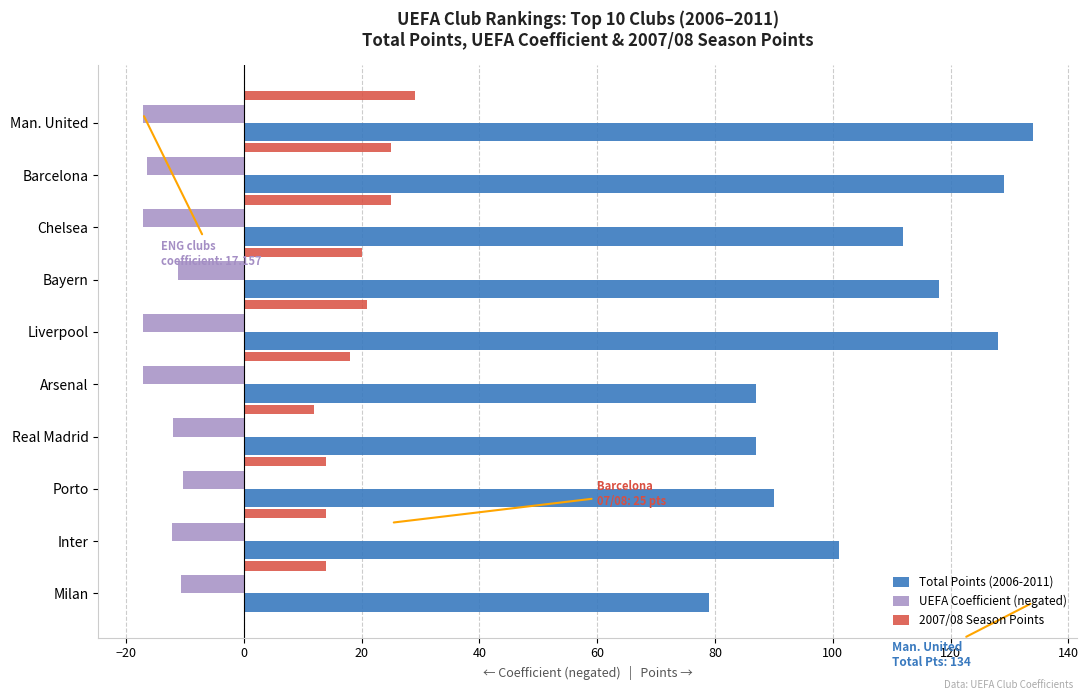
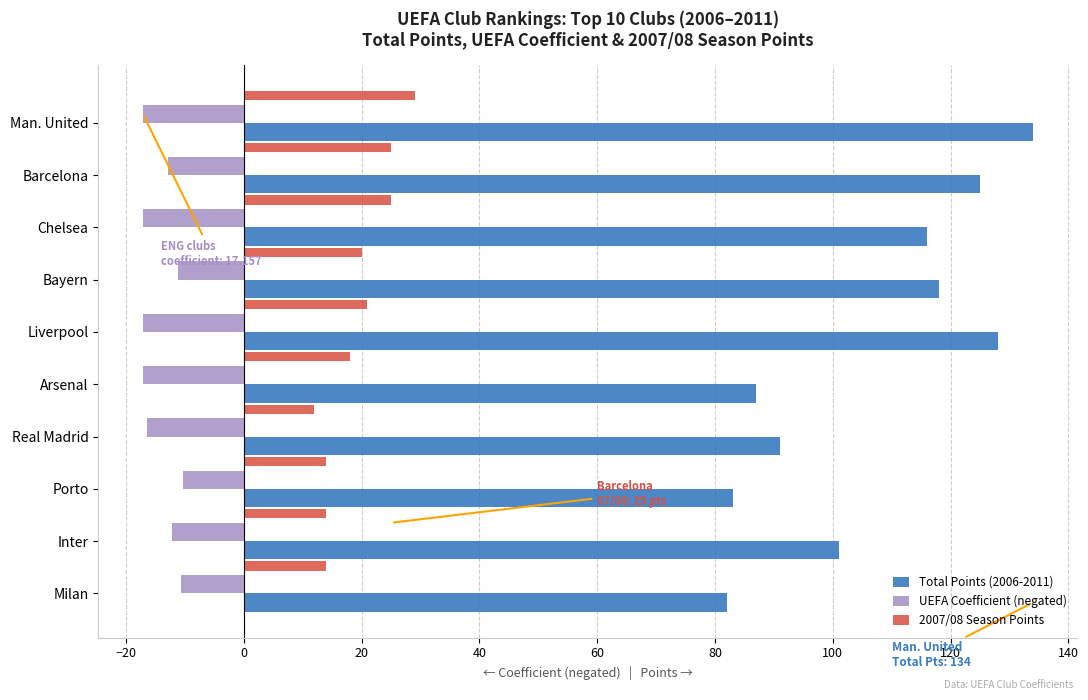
  {
    "Total Points (2006-2011)": {
      "Man. United": 134,
-     "Barcelona": 129,
-     "Chelsea": 112,
+     "Barcelona": 125,
+     "Chelsea": 116,
      "Bayern": 118,
      "Liverpool": 128,
      "Arsenal": 87,
-     "Real Madrid": 87,
-     "Porto": 90,
+     "Real Madrid": 91,
+     "Porto": 83,
      "Inter": 101,
-     "Milan": 79
+     "Milan": 82
    },
    "UEFA Coefficient (negated)": {
      "Man. United": -17,
-     "Barcelona": -16,
+     "Barcelona": -13,
      "Chelsea": -17,
      "Bayern": -11,
      "Liverpool": -17,
      "Arsenal": -17,
-     "Real Madrid": -12,
+     "Real Madrid": -16,
      "Porto": -10,
      "Inter": -12,
      "Milan": -11
    }
  }
